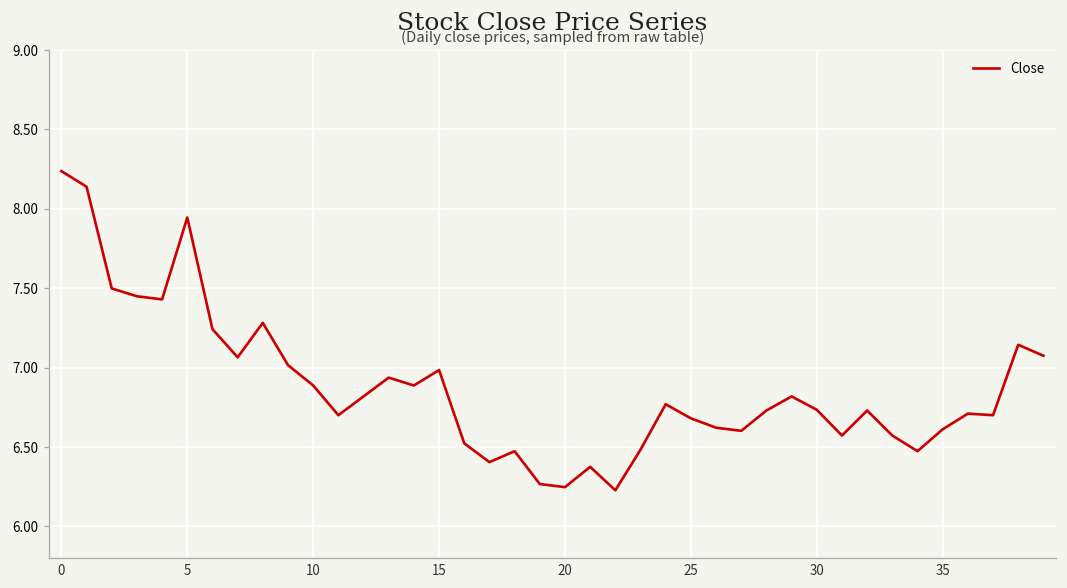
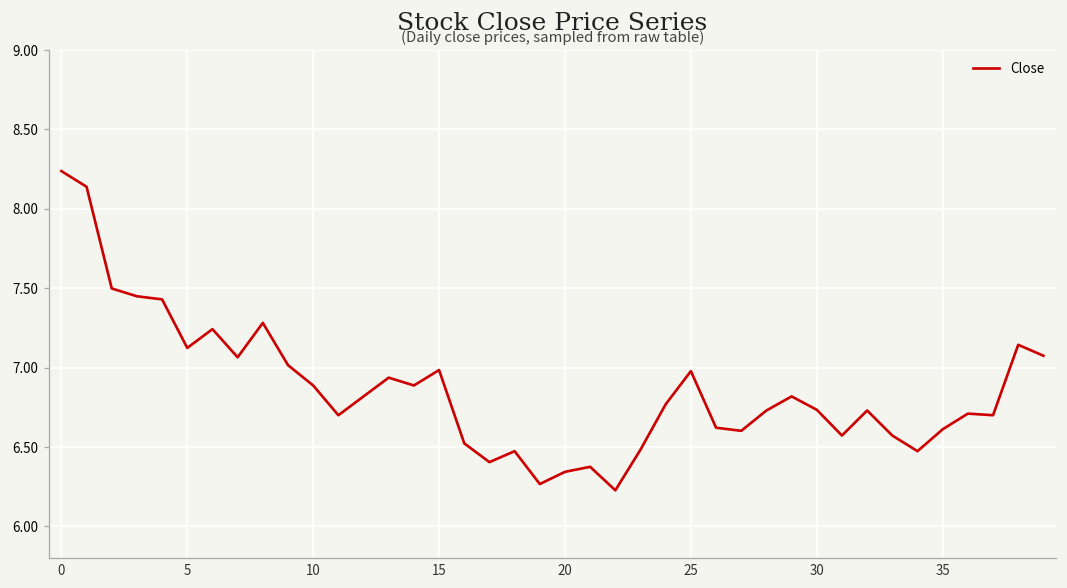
  {
    "0": 8.24,
-   "5": 7.95,
+   "5": 7.12,
    "10": 6.89,
    "15": 6.98,
-   "20": 6.25,
-   "25": 6.68,
+   "20": 6.34,
+   "25": 6.98,
    "30": 6.73,
    "35": 6.61
  }
